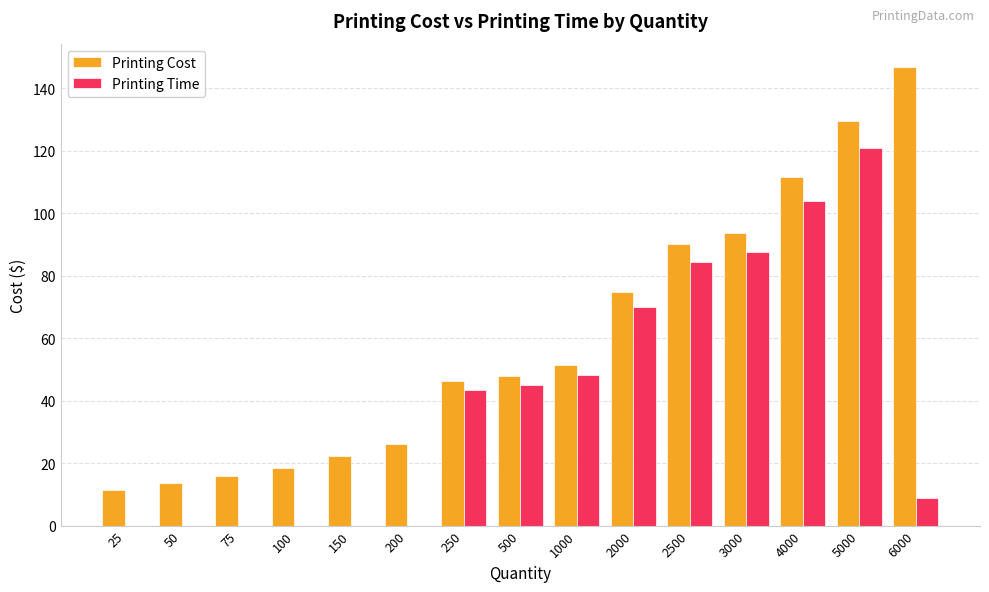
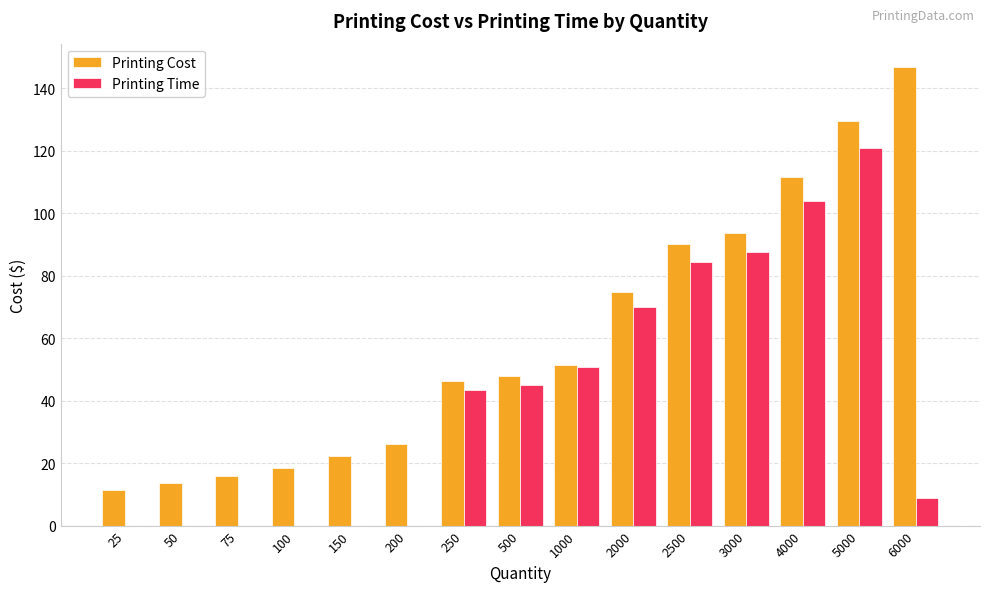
  {
    "Printing Cost": {
      "25": 11,
      "50": 14,
      "75": 16,
      "100": 18,
      "150": 22,
      "200": 26,
      "250": 46,
      "500": 48,
      "1000": 51,
      "2000": 75,
      "2500": 90,
      "3000": 94,
      "4000": 112,
      "5000": 130,
      "6000": 147
    },
    "Printing Time": {
      "25": 0,
      "50": 0,
      "75": 0,
      "100": 0,
      "150": 0,
      "200": 0,
      "250": 43,
      "500": 45,
-     "1000": 48,
+     "1000": 51,
      "2000": 70,
      "2500": 85,
      "3000": 88,
      "4000": 104,
      "5000": 121,
      "6000": 9
    }
  }
